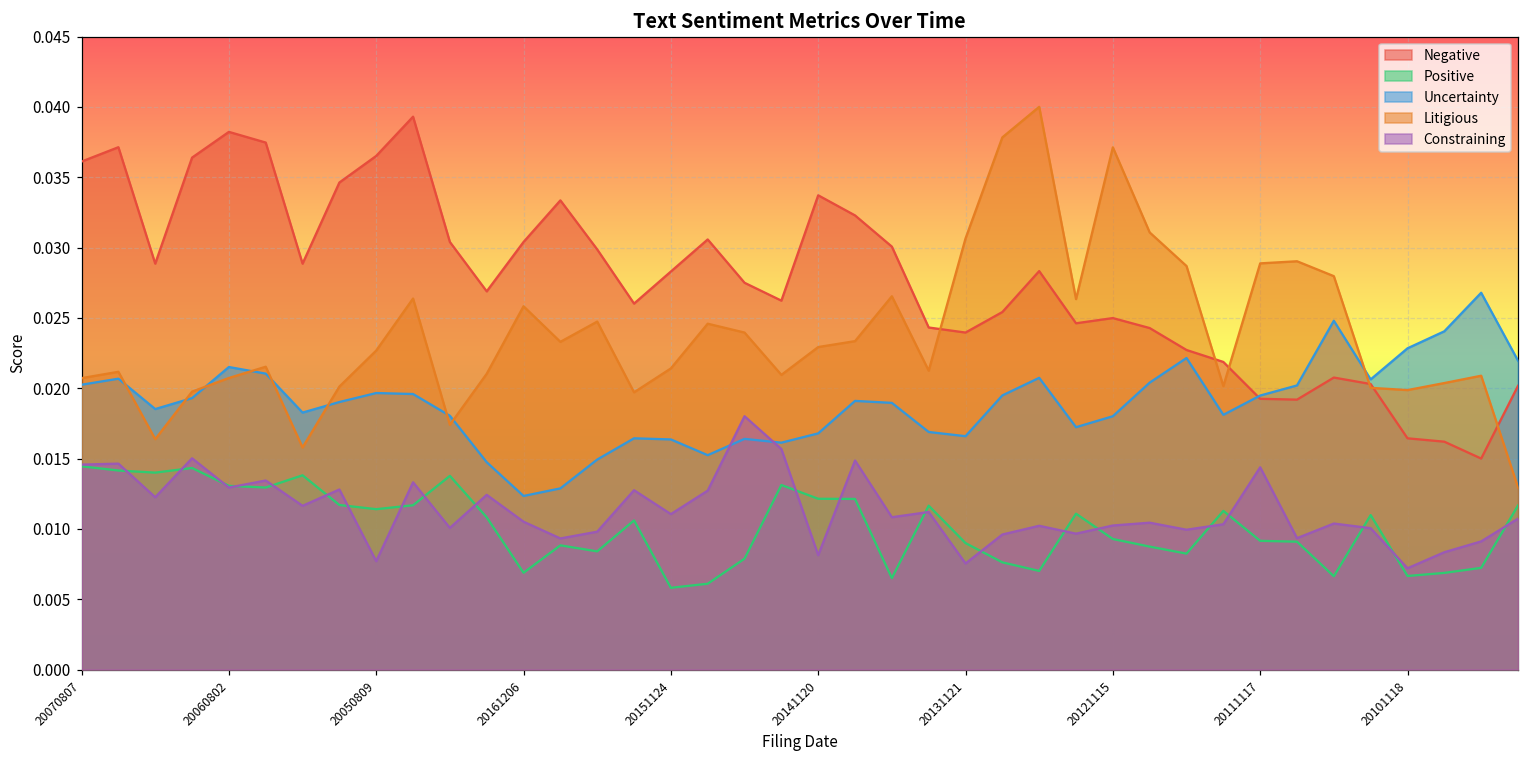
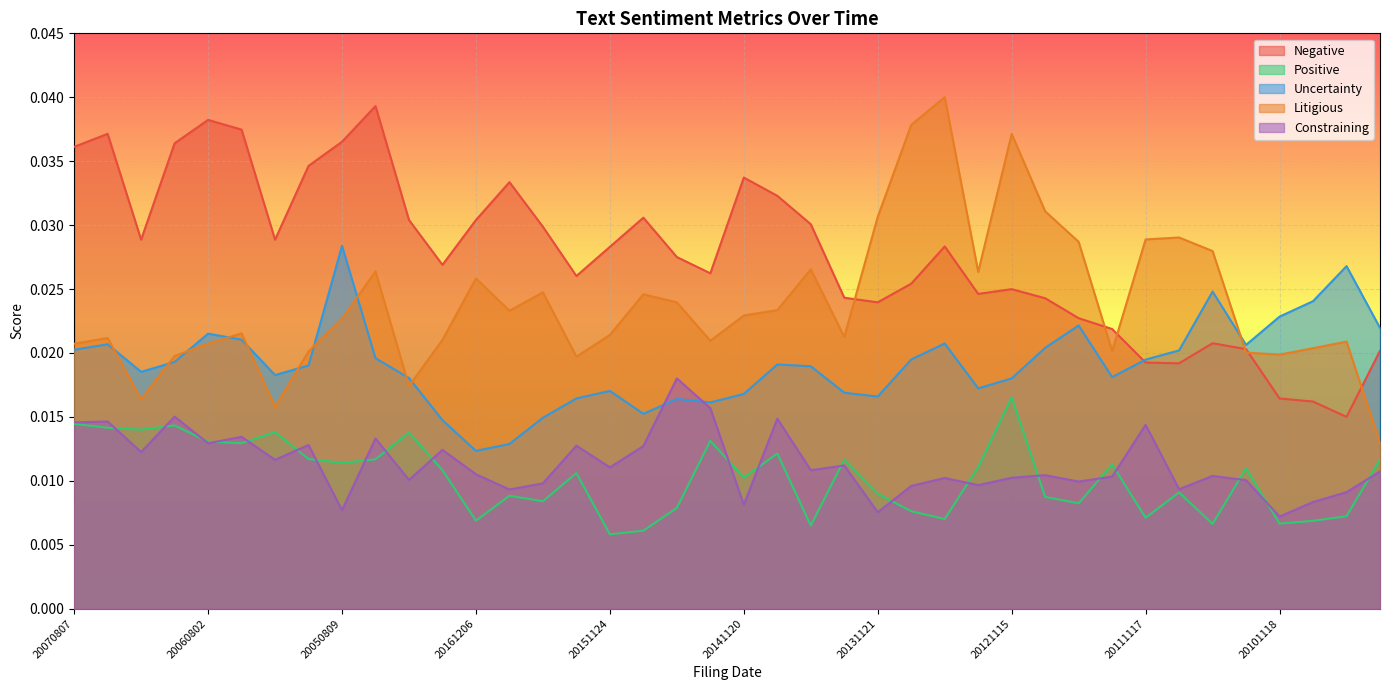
  {
    "Positive": {
      "20050809": 0.0114,
      "20161206": 0.0069,
      "20151124": 0.0058,
-     "20141120": 0.0121,
+     "20141120": 0.0103,
      "20131121": 0.0090,
-     "20121115": 0.0093,
-     "20111117": 0.0092,
+     "20121115": 0.0165,
+     "20111117": 0.0071,
      "20101118": 0.0067
    },
    "Uncertainty": {
      "20070807": 0.0203,
      "20060802": 0.0215,
-     "20050809": 0.0197,
+     "20050809": 0.0284,
      "20161206": 0.0123,
-     "20151124": 0.0164,
+     "20151124": 0.0170,
      "20141120": 0.0168,
      "20131121": 0.0166,
      "20121115": 0.0180,
      "20111117": 0.0195,
      "20101118": 0.0228
    },
    "Constraining": {
      "20050809": 0.0077,
      "20161206": 0.0105,
      "20151124": 0.0111,
      "20141120": 0.0081,
      "20131121": 0.0075,
      "20121115": 0.0102,
      "20111117": 0.0144,
      "20101118": 0.0072
    }
  }
